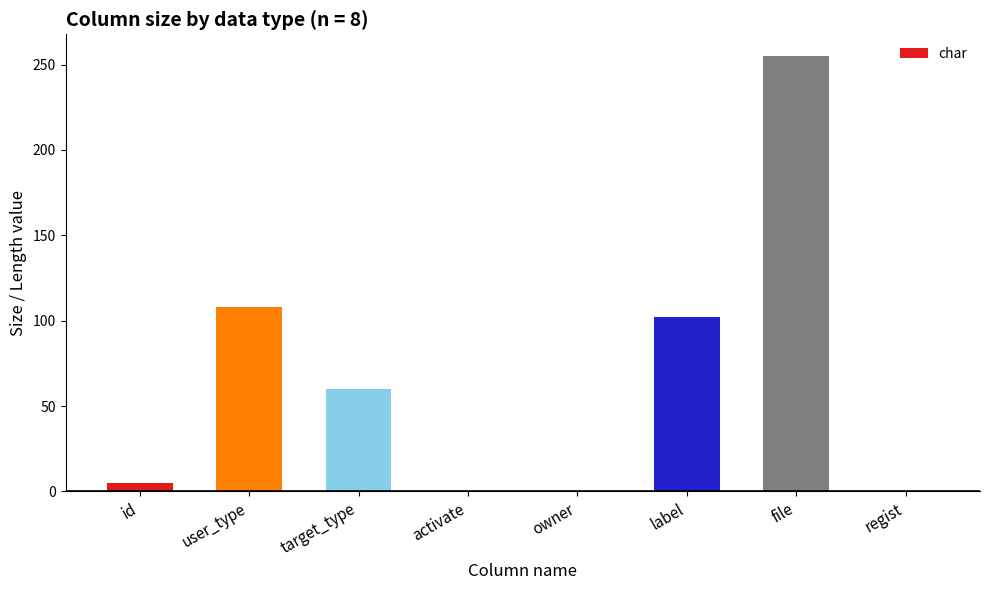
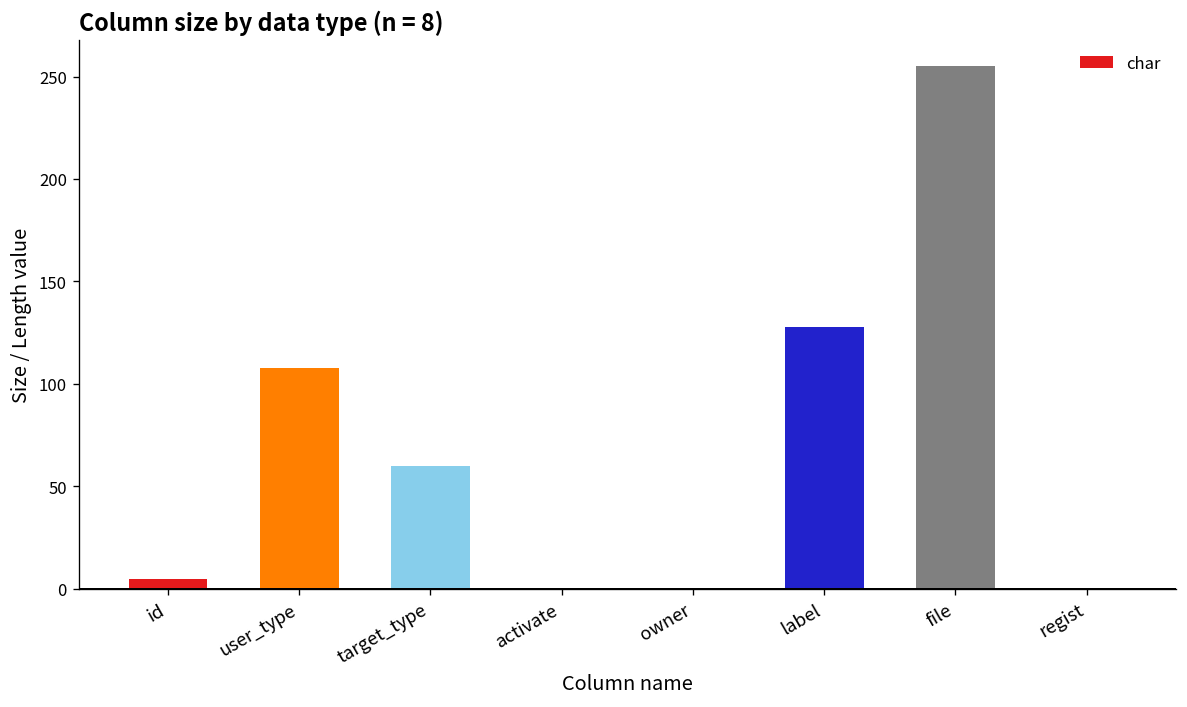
  {
    "id": 5,
    "user_type": 108,
    "target_type": 60,
    "activate": 0,
    "owner": 0,
-   "label": 102,
+   "label": 128,
    "file": 255,
    "regist": 0
  }
